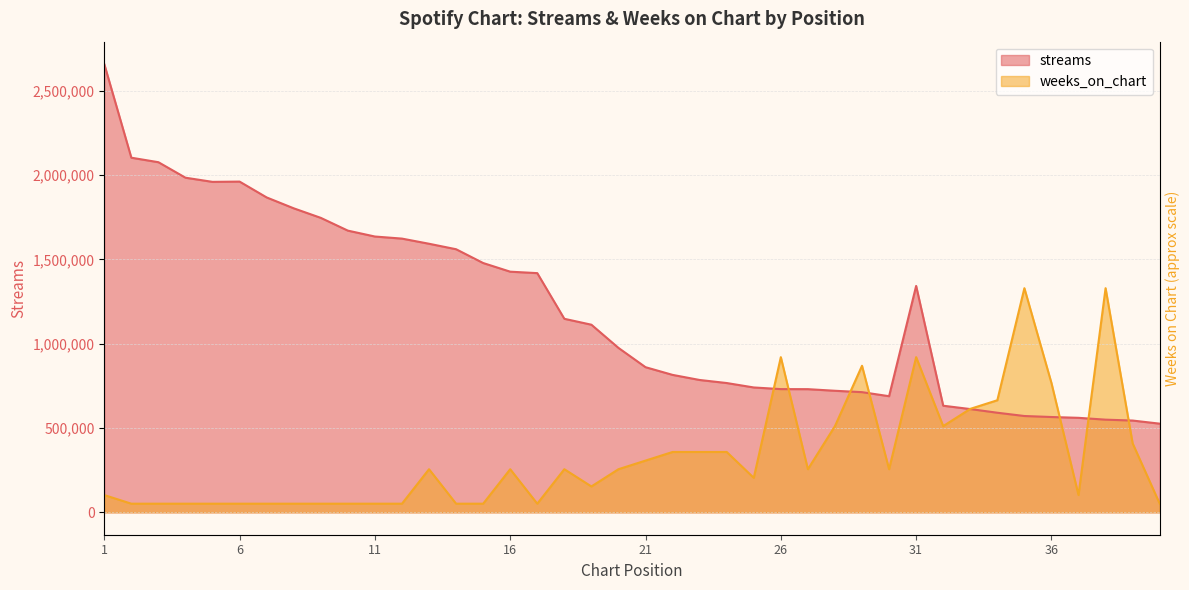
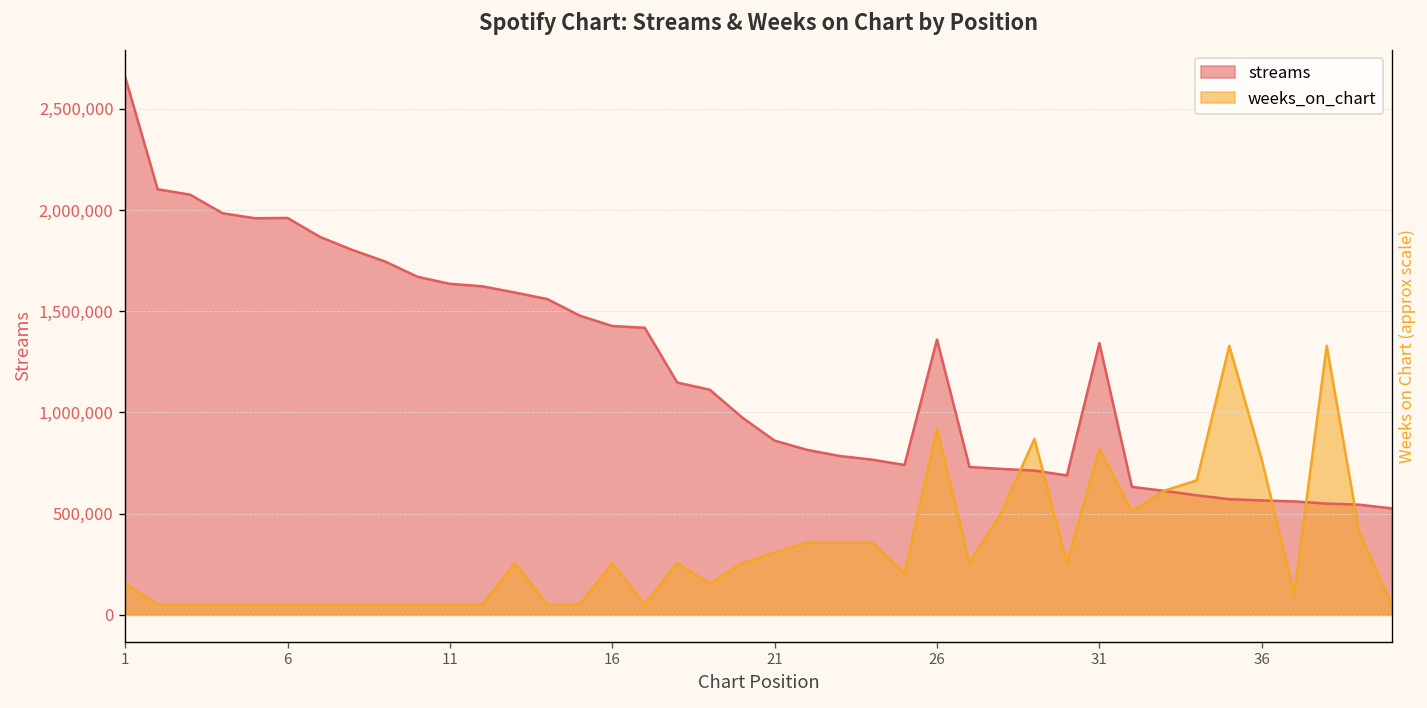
  {
    "streams": {
      "1": "2,660,000",
      "6": "1,960,000",
      "11": "1,640,000",
      "16": "1,430,000",
      "21": "860,000",
-     "26": "730,000",
+     "26": "1,360,000",
      "31": "1,340,000",
      "36": "570,000"
    },
    "weeks_on_chart": {
-     "1": "100,000",
+     "1": "150,000",
      "6": "50,000",
      "11": "50,000",
      "16": "260,000",
      "21": "310,000",
      "26": "920,000",
-     "31": "920,000",
+     "31": "820,000",
      "36": "770,000"
    }
  }
